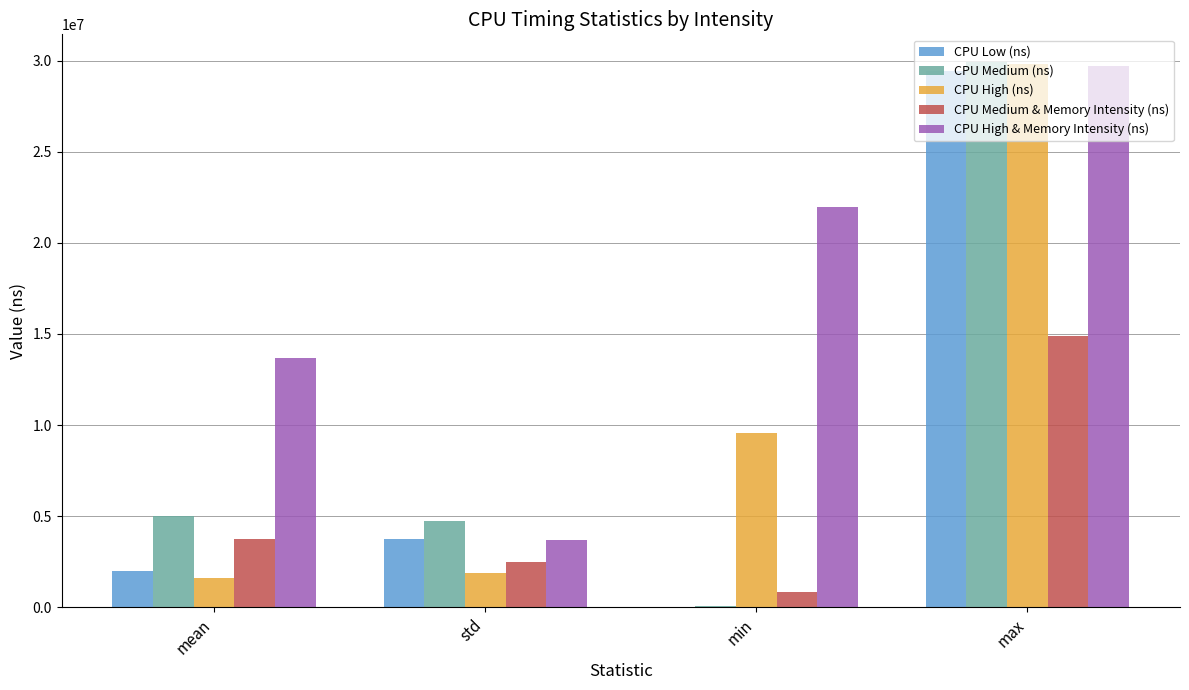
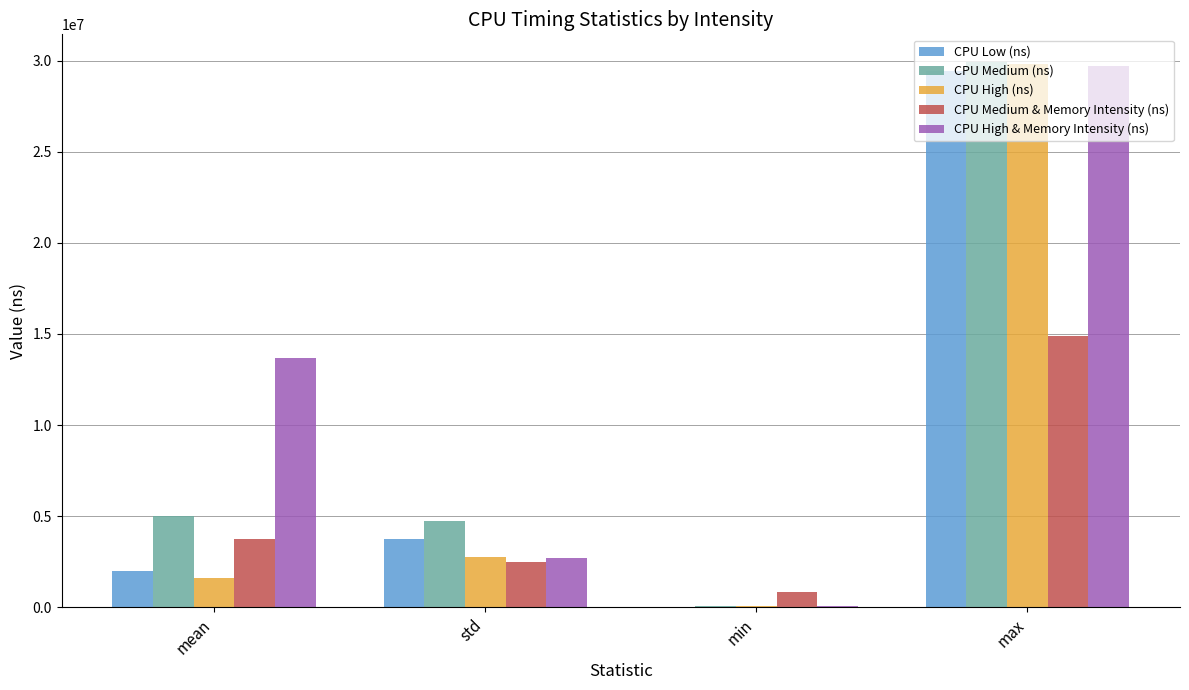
  {
    "CPU High (ns)": {
      "mean": 1600000,
-     "std": 1900000,
-     "min": 9600000
+     "std": 2800000,
+     "min": 0
    },
    "CPU Medium & Memory Intensity (ns)": {
      "mean": 3700000,
      "std": 2500000,
      "min": 800000,
      "max": 14900000
    },
    "CPU High & Memory Intensity (ns)": {
      "mean": 13700000,
-     "std": 3700000,
-     "min": 22000000
+     "std": 2700000,
+     "min": 100000
    }
  }
